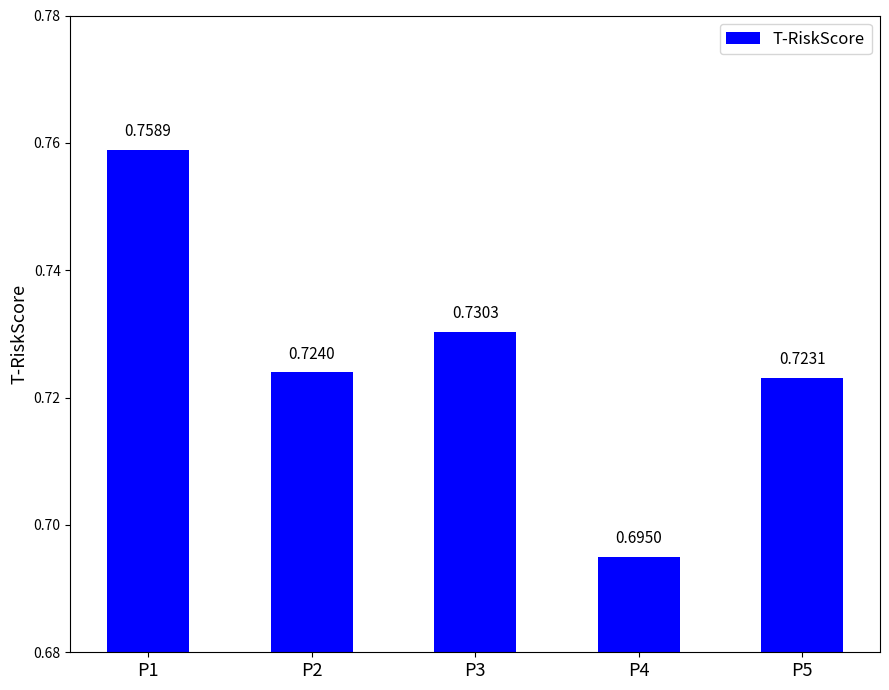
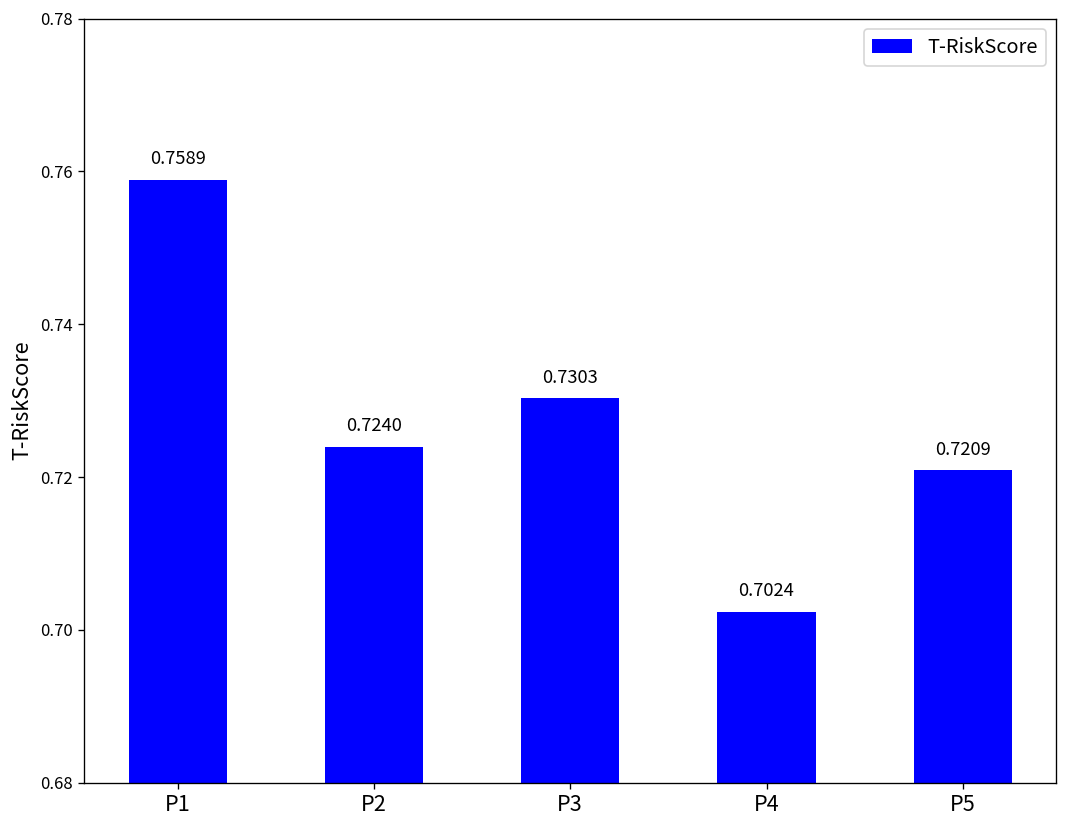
  {
    "P1": 0.7589,
    "P2": 0.7240,
    "P3": 0.7303,
-   "P4": 0.6950,
-   "P5": 0.7231
+   "P4": 0.7024,
+   "P5": 0.7209
  }
